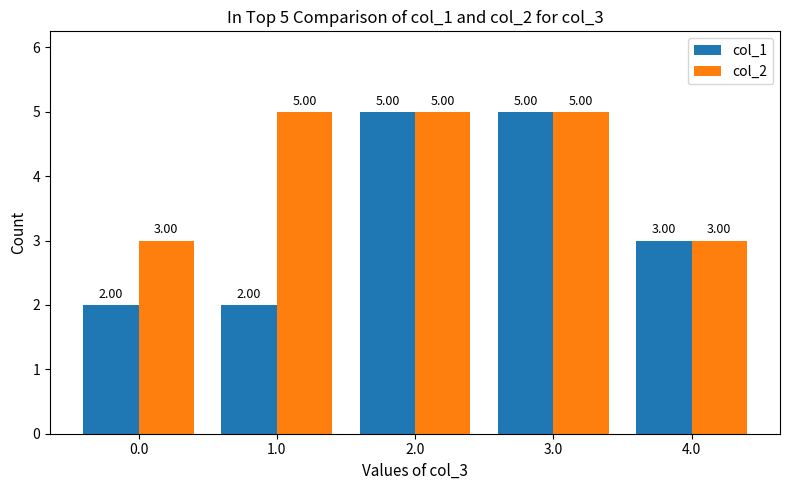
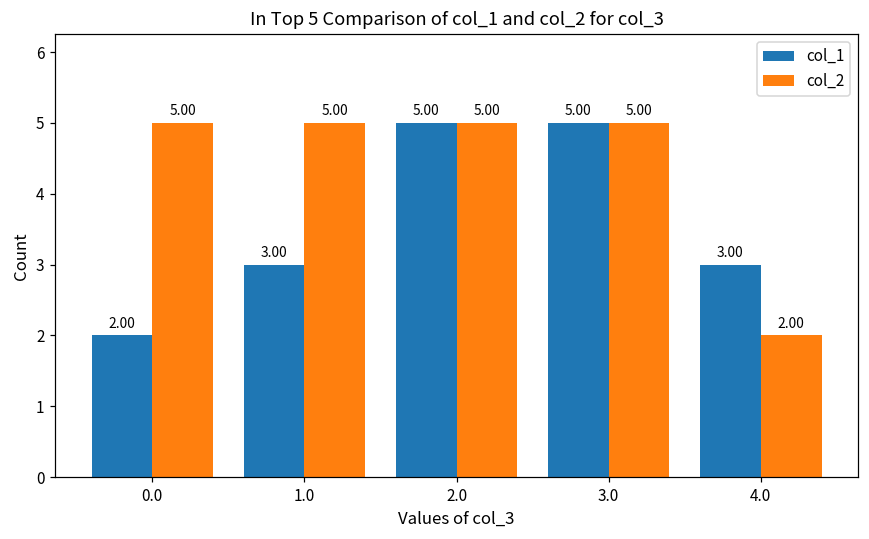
  {
    "col_1": {
      "0.0": 2.00,
-     "1.0": 2.00,
+     "1.0": 3.00,
      "2.0": 5.00,
      "3.0": 5.00,
      "4.0": 3.00
    },
    "col_2": {
-     "0.0": 3.00,
+     "0.0": 5.00,
      "1.0": 5.00,
      "2.0": 5.00,
      "3.0": 5.00,
-     "4.0": 3.00
+     "4.0": 2.00
    }
  }
